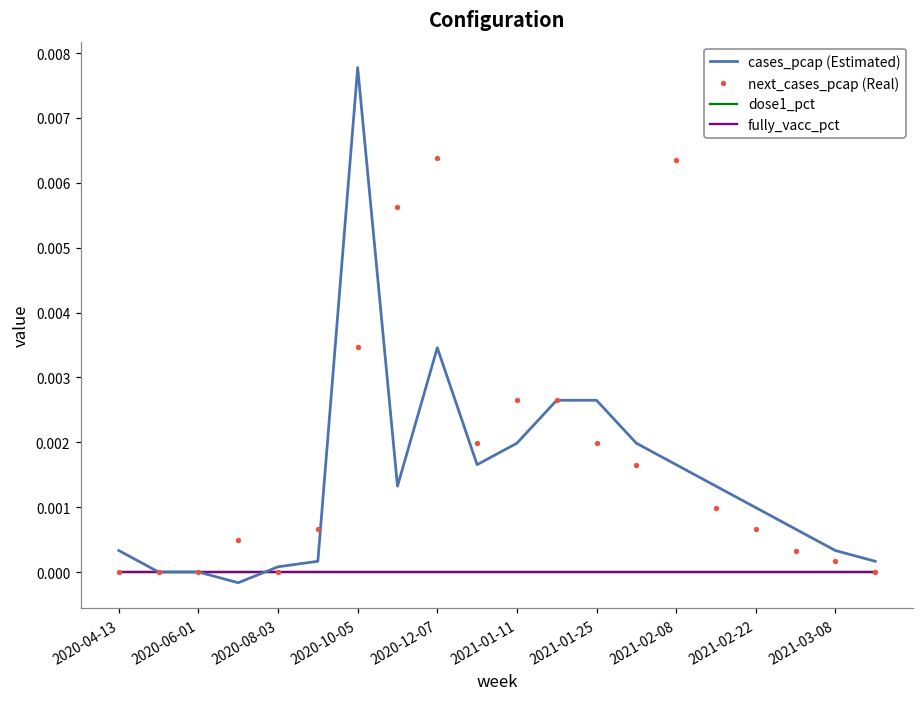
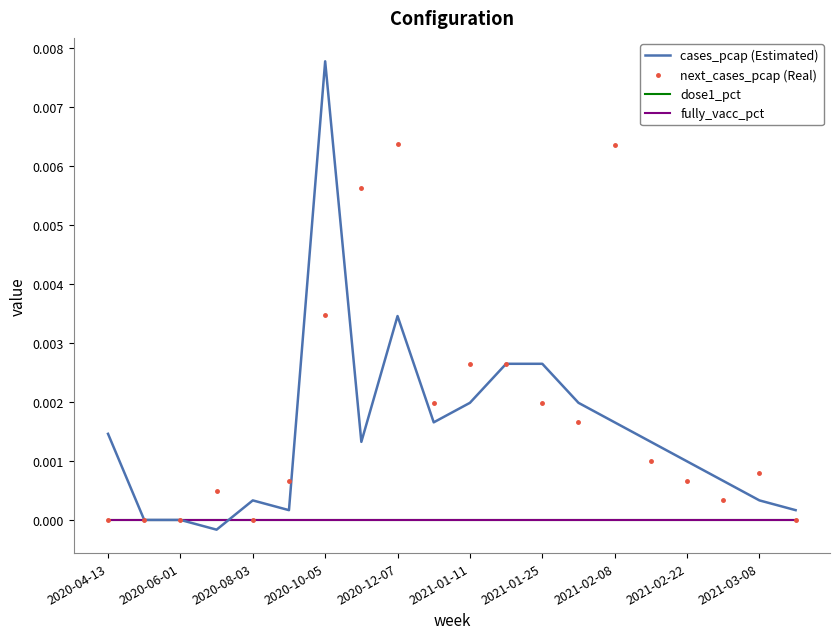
  {
    "cases_pcap (Estimated)": {
-     "2020-04-13": 0.0003,
-     "2020-08-03": 0.0001,
+     "2020-04-13": 0.0015,
+     "2020-08-03": 0.0003,
      "2020-10-05": 0.0078,
      "2020-12-07": 0.0035,
      "2021-01-11": 0.0020,
      "2021-01-25": 0.0026,
      "2021-02-08": 0.0017,
      "2021-02-22": 0.0010,
      "2021-03-08": 0.0003
    },
    "next_cases_pcap (Real)": {
      "2020-10-05": 0.0035,
      "2020-12-07": 0.0064,
      "2021-01-11": 0.0026,
      "2021-01-25": 0.0020,
      "2021-02-08": 0.0064,
      "2021-02-22": 0.0007,
-     "2021-03-08": 0.0002
+     "2021-03-08": 0.0008
    },
    "fully_vacc_pct": {
      "2020-10-05": 0.0000,
      "2020-12-07": 0.0000,
      "2021-01-11": 0.0000,
      "2021-01-25": 0.0000,
      "2021-02-08": 0.0000,
      "2021-02-22": 0.0000,
      "2021-03-08": 0.0000
    }
  }
